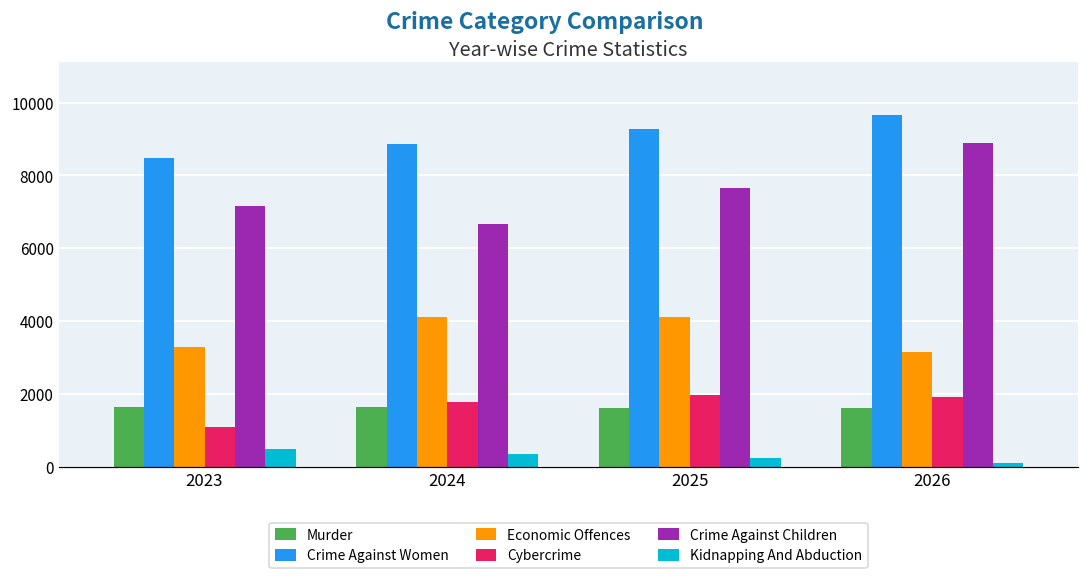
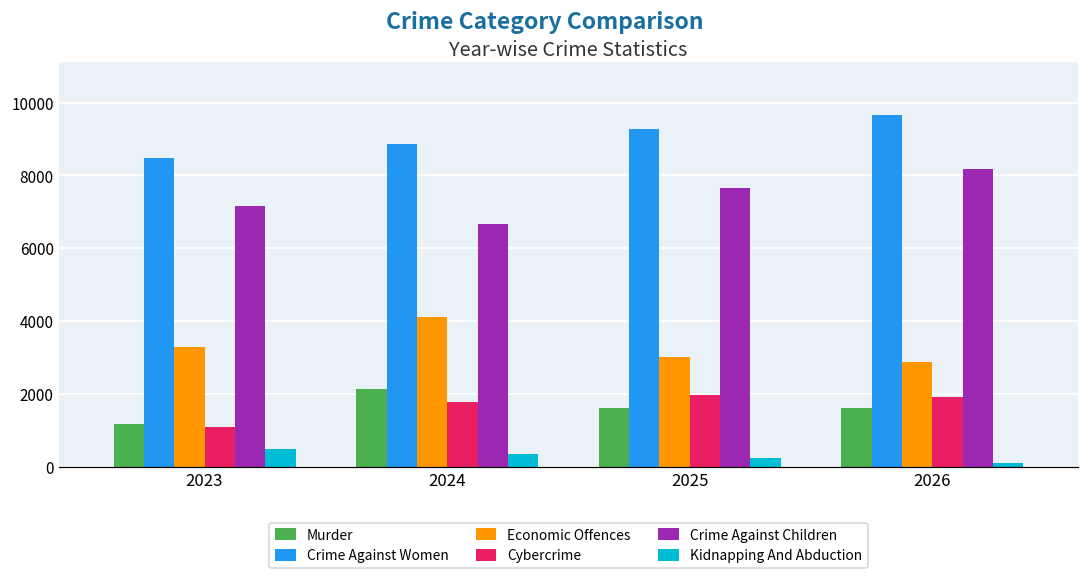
  {
    "Murder": {
-     "2023": 1600,
-     "2024": 1600,
+     "2023": 1200,
+     "2024": 2100,
      "2025": 1600,
      "2026": 1600
    },
    "Economic Offences": {
      "2023": 3300,
      "2024": 4100,
-     "2025": 4100,
-     "2026": 3200
+     "2025": 3000,
+     "2026": 2900
    },
    "Cybercrime": {
      "2023": 1100,
      "2024": 1800,
      "2025": 2000,
      "2026": 1900
    },
    "Crime Against Children": {
      "2023": 7200,
      "2024": 6700,
      "2025": 7700,
-     "2026": 8900
+     "2026": 8200
    }
  }
